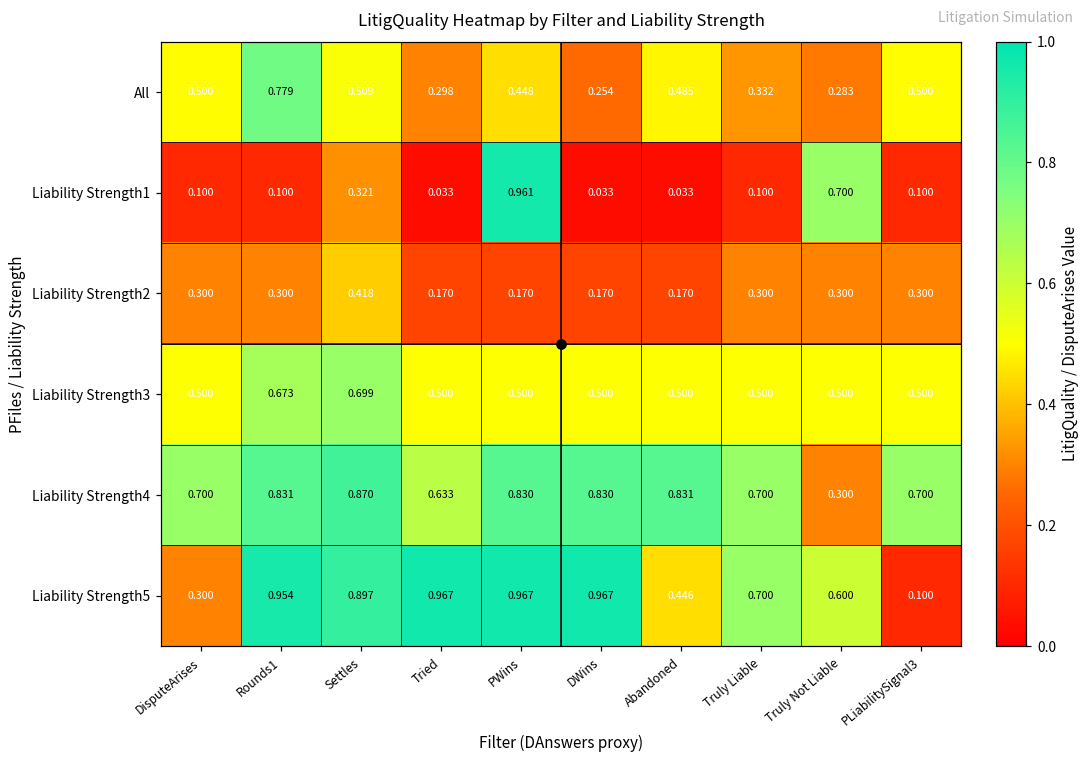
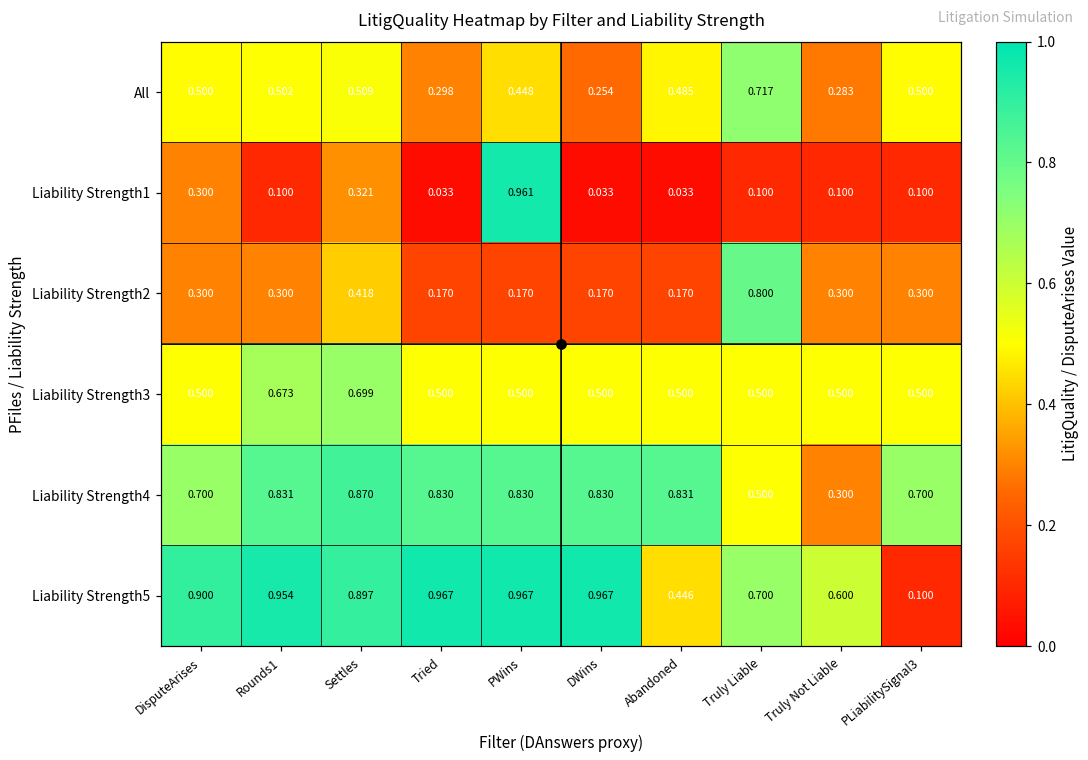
  {
    "All": {
      "DisputeArises": 0.500,
-     "Rounds1": 0.779,
+     "Rounds1": 0.502,
      "Settles": 0.509,
      "Tried": 0.298,
      "PWins": 0.448,
      "DWins": 0.254,
      "Abandoned": 0.485,
-     "Truly Liable": 0.332,
+     "Truly Liable": 0.717,
      "Truly Not Liable": 0.283,
      "PLiabilitySignal3": 0.500
    },
    "Liability Strength1": {
-     "DisputeArises": 0.100,
+     "DisputeArises": 0.300,
      "Rounds1": 0.100,
      "Settles": 0.321,
      "Tried": 0.033,
      "PWins": 0.961,
      "DWins": 0.033,
      "Abandoned": 0.033,
      "Truly Liable": 0.100,
-     "Truly Not Liable": 0.700,
+     "Truly Not Liable": 0.100,
      "PLiabilitySignal3": 0.100
    },
    "Liability Strength2": {
      "DisputeArises": 0.300,
      "Rounds1": 0.300,
      "Settles": 0.418,
      "Tried": 0.170,
      "PWins": 0.170,
      "DWins": 0.170,
      "Abandoned": 0.170,
-     "Truly Liable": 0.300,
+     "Truly Liable": 0.800,
      "Truly Not Liable": 0.300,
      "PLiabilitySignal3": 0.300
    },
    "Liability Strength3": {
      "DisputeArises": 0.500,
      "Rounds1": 0.673,
      "Settles": 0.699,
      "Tried": 0.500,
      "PWins": 0.500,
      "DWins": 0.500,
      "Abandoned": 0.500,
      "Truly Liable": 0.500,
      "Truly Not Liable": 0.500,
      "PLiabilitySignal3": 0.500
    },
    "Liability Strength4": {
      "DisputeArises": 0.700,
      "Rounds1": 0.831,
      "Settles": 0.870,
-     "Tried": 0.633,
+     "Tried": 0.830,
      "PWins": 0.830,
      "DWins": 0.830,
      "Abandoned": 0.831,
-     "Truly Liable": 0.700,
+     "Truly Liable": 0.500,
      "Truly Not Liable": 0.300,
      "PLiabilitySignal3": 0.700
    },
    "Liability Strength5": {
-     "DisputeArises": 0.300,
+     "DisputeArises": 0.900,
      "Rounds1": 0.954,
      "Settles": 0.897,
      "Tried": 0.967,
      "PWins": 0.967,
      "DWins": 0.967,
      "Abandoned": 0.446,
      "Truly Liable": 0.700,
      "Truly Not Liable": 0.600,
      "PLiabilitySignal3": 0.100
    }
  }
